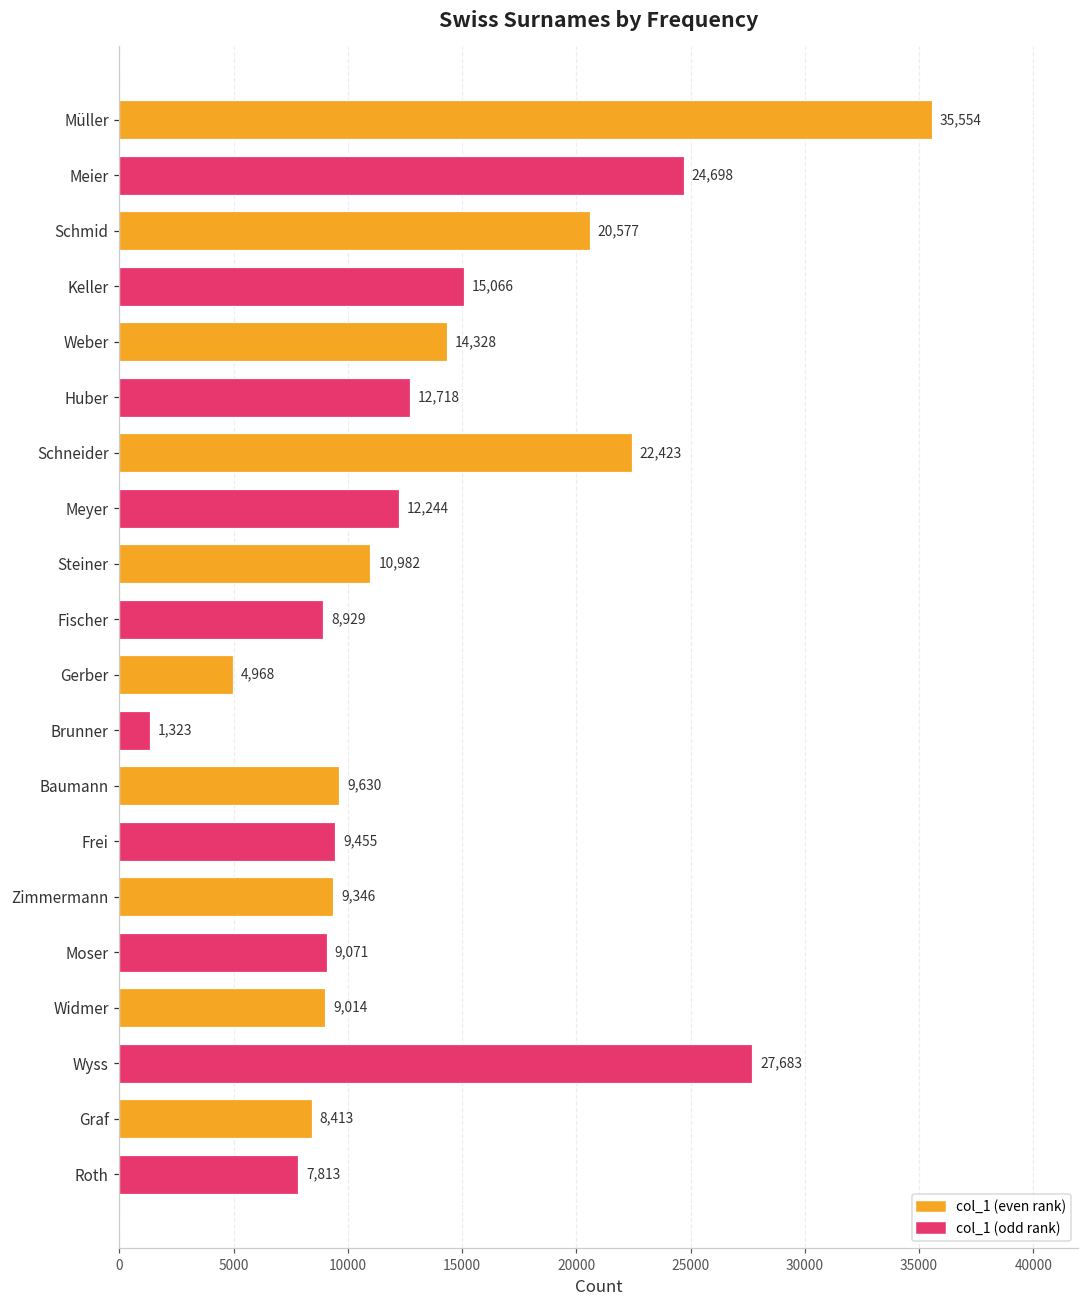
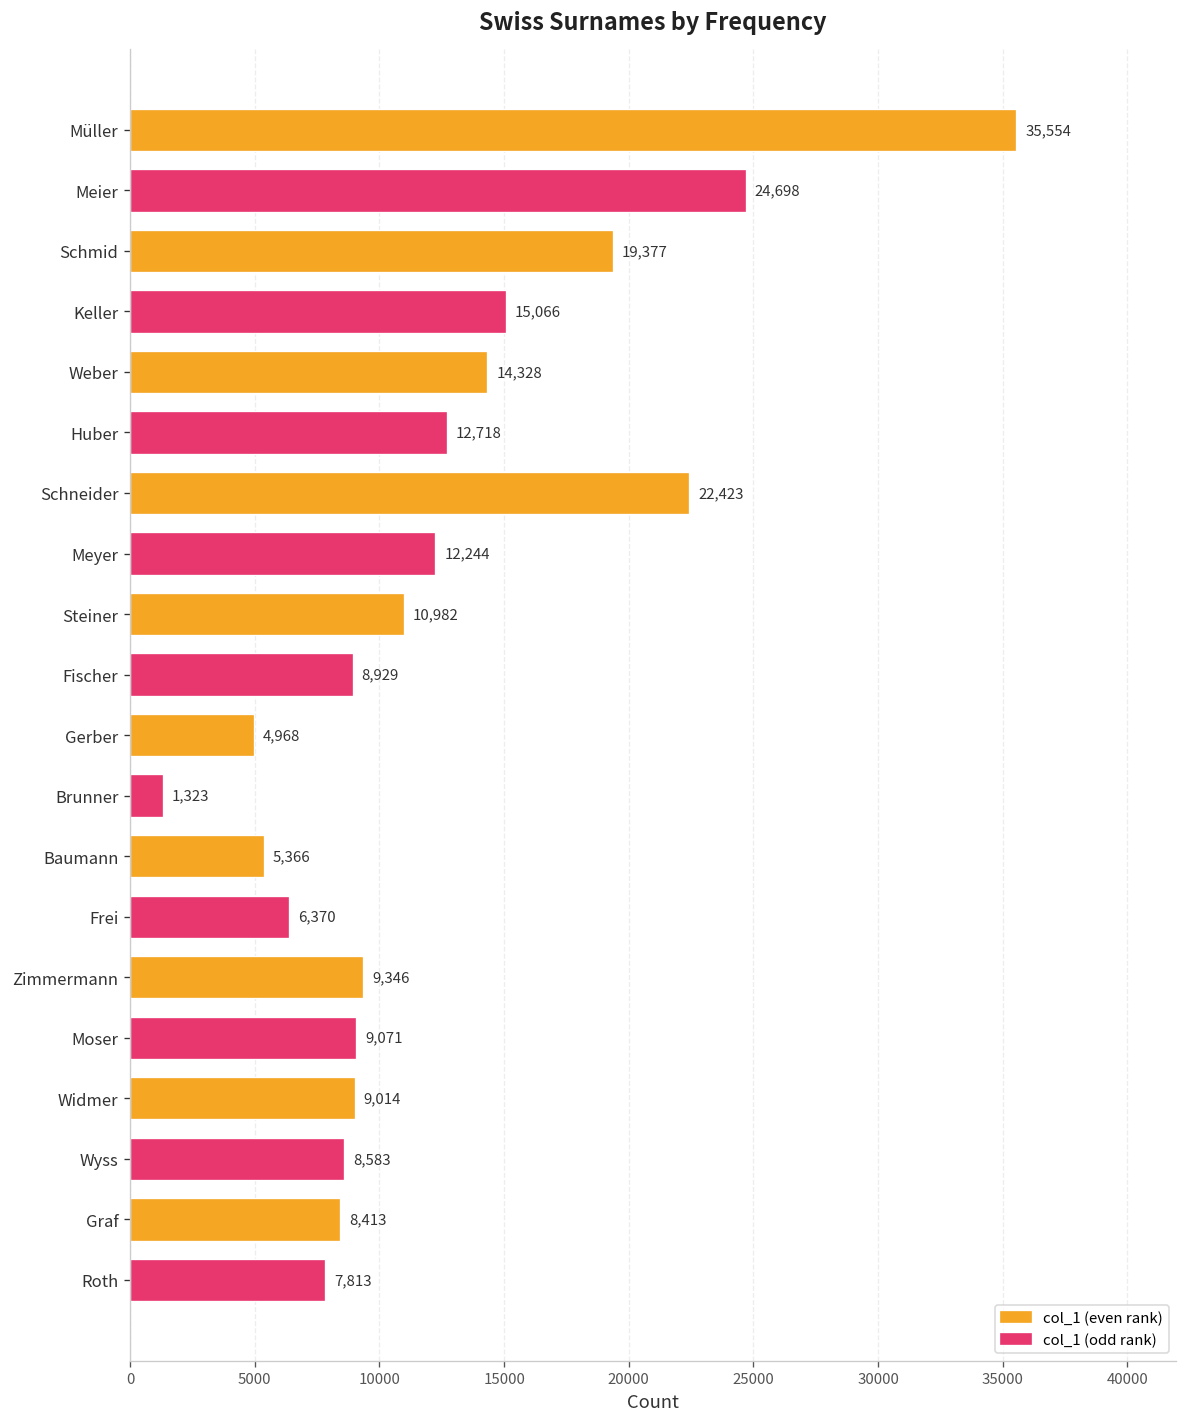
  {
    "Müller": "35,554",
    "Meier": "24,698",
-   "Schmid": "20,577",
+   "Schmid": "19,377",
    "Keller": "15,066",
    "Weber": "14,328",
    "Huber": "12,718",
    "Schneider": "22,423",
    "Meyer": "12,244",
    "Steiner": "10,982",
    "Fischer": "8,929",
    "Gerber": "4,968",
    "Brunner": "1,323",
-   "Baumann": "9,630",
-   "Frei": "9,455",
+   "Baumann": "5,366",
+   "Frei": "6,370",
    "Zimmermann": "9,346",
    "Moser": "9,071",
    "Widmer": "9,014",
-   "Wyss": "27,683",
+   "Wyss": "8,583",
    "Graf": "8,413",
    "Roth": "7,813"
  }
